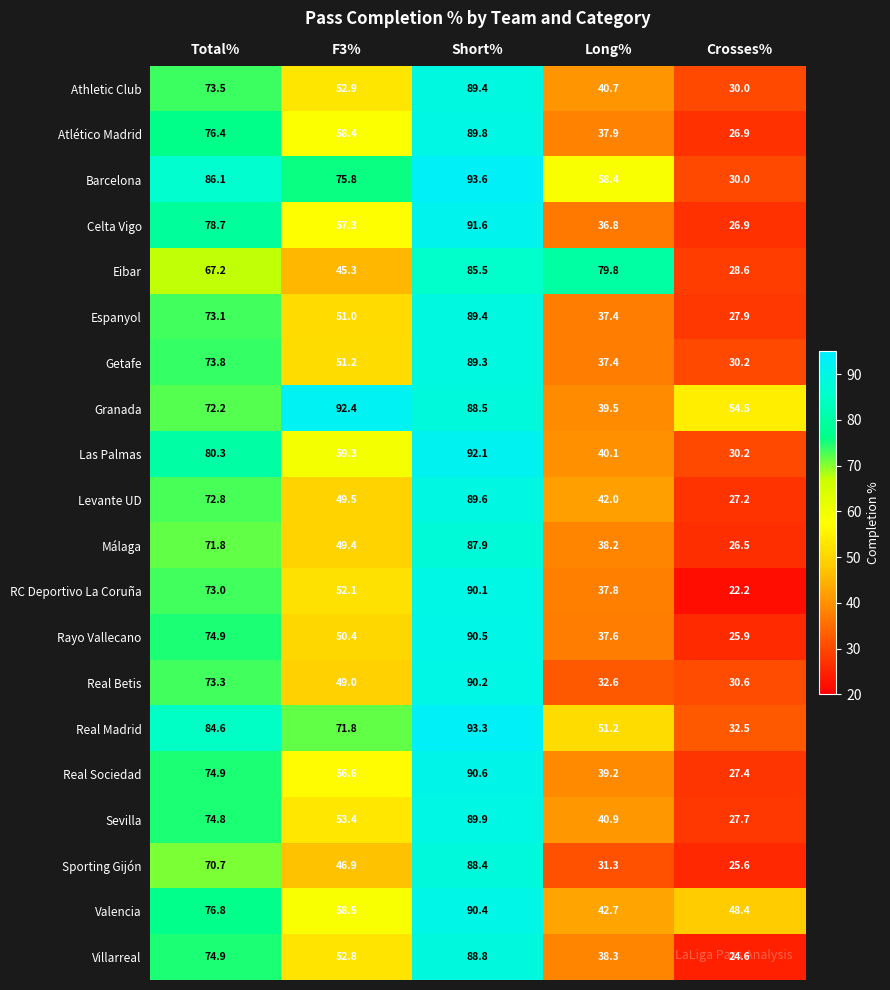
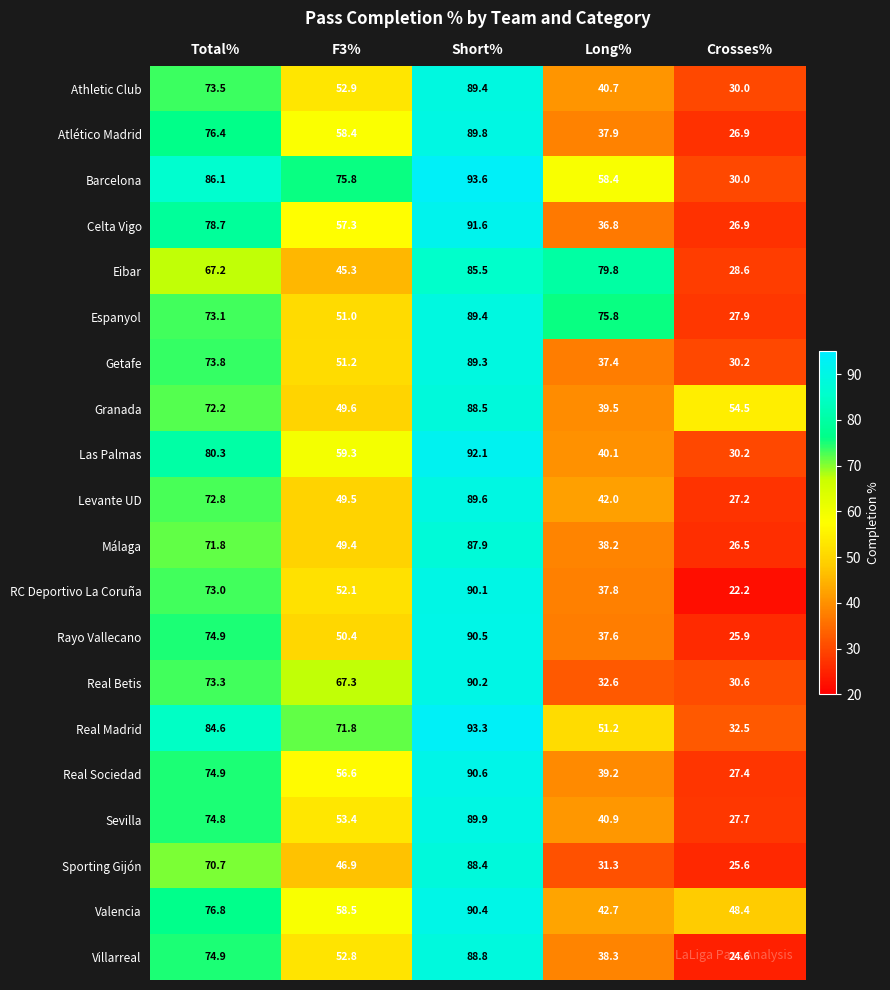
  {
    "Athletic Club": {
      "Total%": 73.5,
      "F3%": 52.9,
      "Short%": 89.4,
      "Long%": 40.7,
      "Crosses%": 30.0
    },
    "Atlético Madrid": {
      "Total%": 76.4,
      "F3%": 58.4,
      "Short%": 89.8,
      "Long%": 37.9,
      "Crosses%": 26.9
    },
    "Barcelona": {
      "Total%": 86.1,
      "F3%": 75.8,
      "Short%": 93.6,
      "Long%": 58.4,
      "Crosses%": 30.0
    },
    "Celta Vigo": {
      "Total%": 78.7,
      "F3%": 57.3,
      "Short%": 91.6,
      "Long%": 36.8,
      "Crosses%": 26.9
    },
    "Eibar": {
      "Total%": 67.2,
      "F3%": 45.3,
      "Short%": 85.5,
      "Long%": 79.8,
      "Crosses%": 28.6
    },
    "Espanyol": {
      "Total%": 73.1,
      "F3%": 51.0,
      "Short%": 89.4,
-     "Long%": 37.4,
+     "Long%": 75.8,
      "Crosses%": 27.9
    },
    "Getafe": {
      "Total%": 73.8,
      "F3%": 51.2,
      "Short%": 89.3,
      "Long%": 37.4,
      "Crosses%": 30.2
    },
    "Granada": {
      "Total%": 72.2,
-     "F3%": 92.4,
+     "F3%": 49.6,
      "Short%": 88.5,
      "Long%": 39.5,
      "Crosses%": 54.5
    },
    "Las Palmas": {
      "Total%": 80.3,
      "F3%": 59.3,
      "Short%": 92.1,
      "Long%": 40.1,
      "Crosses%": 30.2
    },
    "Levante UD": {
      "Total%": 72.8,
      "F3%": 49.5,
      "Short%": 89.6,
      "Long%": 42.0,
      "Crosses%": 27.2
    },
    "Málaga": {
      "Total%": 71.8,
      "F3%": 49.4,
      "Short%": 87.9,
      "Long%": 38.2,
      "Crosses%": 26.5
    },
    "RC Deportivo La Coruña": {
      "Total%": 73.0,
      "F3%": 52.1,
      "Short%": 90.1,
      "Long%": 37.8,
      "Crosses%": 22.2
    },
    "Rayo Vallecano": {
      "Total%": 74.9,
      "F3%": 50.4,
      "Short%": 90.5,
      "Long%": 37.6,
      "Crosses%": 25.9
    },
    "Real Betis": {
      "Total%": 73.3,
-     "F3%": 49.0,
+     "F3%": 67.3,
      "Short%": 90.2,
      "Long%": 32.6,
      "Crosses%": 30.6
    },
    "Real Madrid": {
      "Total%": 84.6,
      "F3%": 71.8,
      "Short%": 93.3,
      "Long%": 51.2,
      "Crosses%": 32.5
    },
    "Real Sociedad": {
      "Total%": 74.9,
      "F3%": 56.6,
      "Short%": 90.6,
      "Long%": 39.2,
      "Crosses%": 27.4
    },
    "Sevilla": {
      "Total%": 74.8,
      "F3%": 53.4,
      "Short%": 89.9,
      "Long%": 40.9,
      "Crosses%": 27.7
    },
    "Sporting Gijón": {
      "Total%": 70.7,
      "F3%": 46.9,
      "Short%": 88.4,
      "Long%": 31.3,
      "Crosses%": 25.6
    },
    "Valencia": {
      "Total%": 76.8,
      "F3%": 58.5,
      "Short%": 90.4,
      "Long%": 42.7,
      "Crosses%": 48.4
    },
    "Villarreal": {
      "Total%": 74.9,
      "F3%": 52.8,
      "Short%": 88.8,
      "Long%": 38.3
    }
  }
